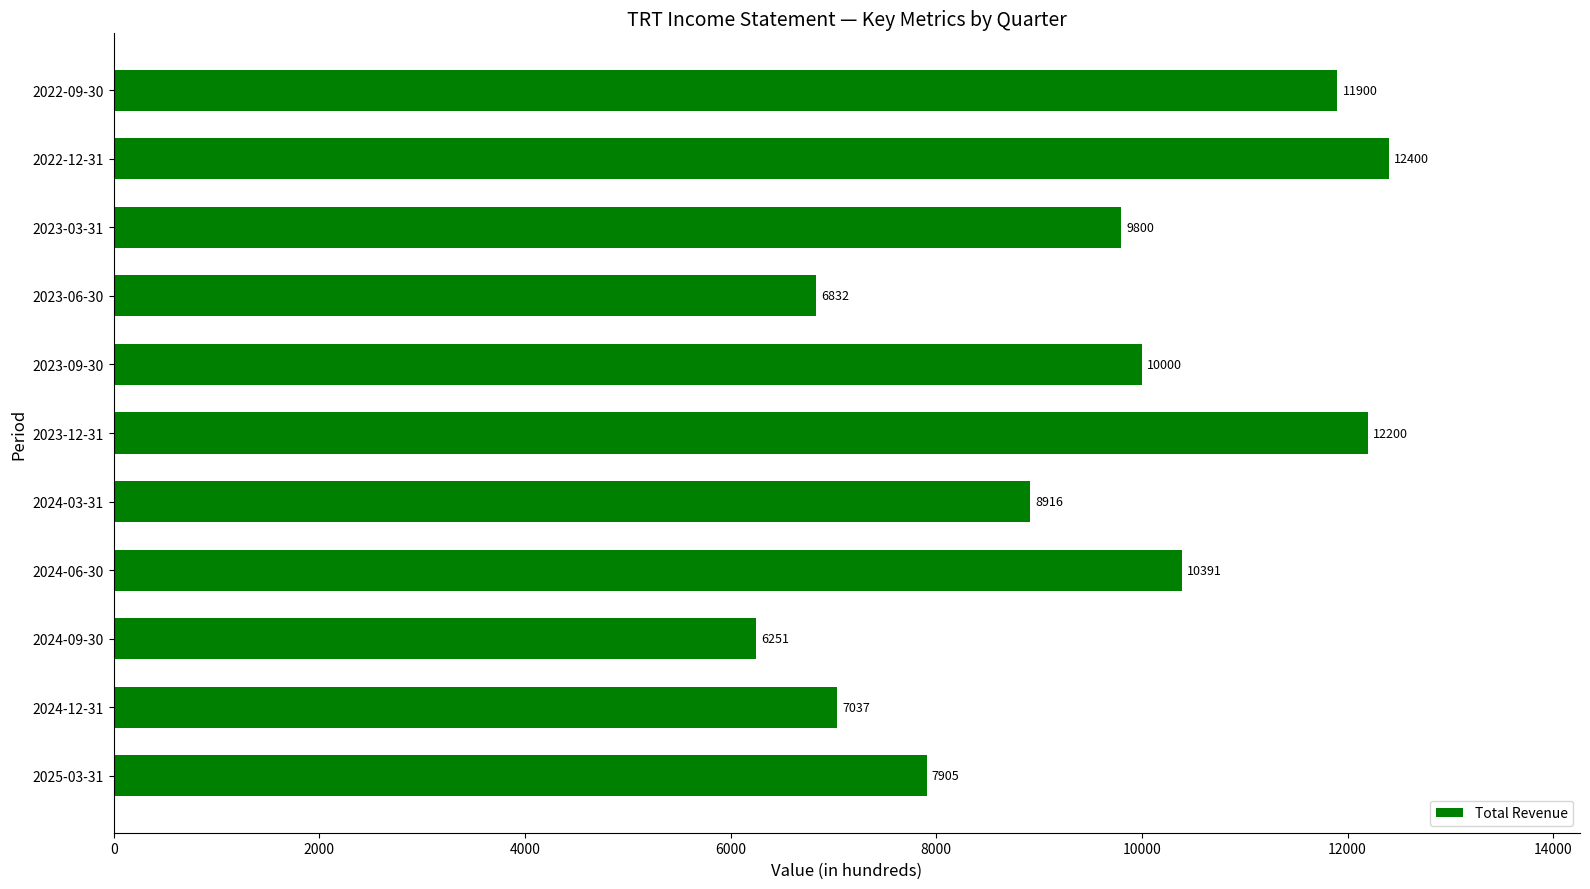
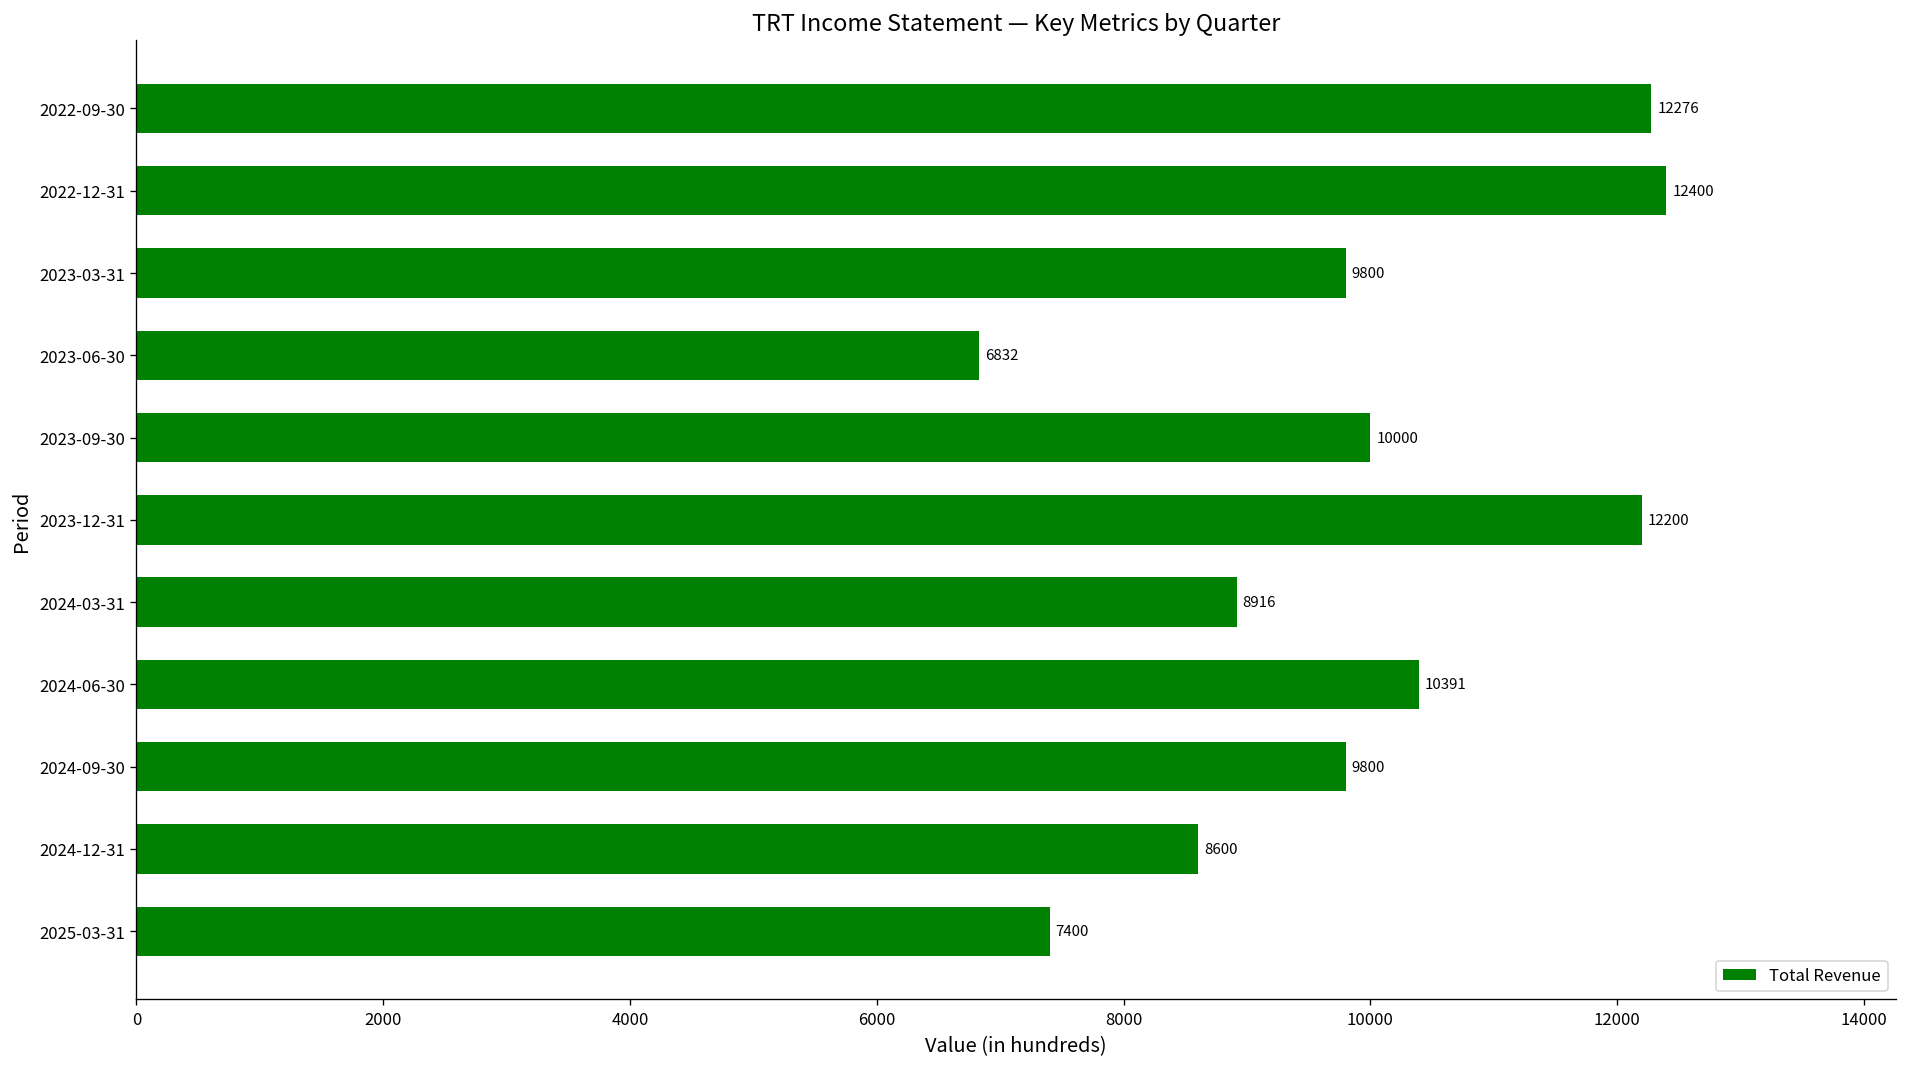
  {
-   "2022-09-30": 11900,
+   "2022-09-30": 12276,
    "2022-12-31": 12400,
    "2023-03-31": 9800,
    "2023-06-30": 6832,
    "2023-09-30": 10000,
    "2023-12-31": 12200,
    "2024-03-31": 8916,
    "2024-06-30": 10391,
-   "2024-09-30": 6251,
-   "2024-12-31": 7037,
-   "2025-03-31": 7905
+   "2024-09-30": 9800,
+   "2024-12-31": 8600,
+   "2025-03-31": 7400
  }
